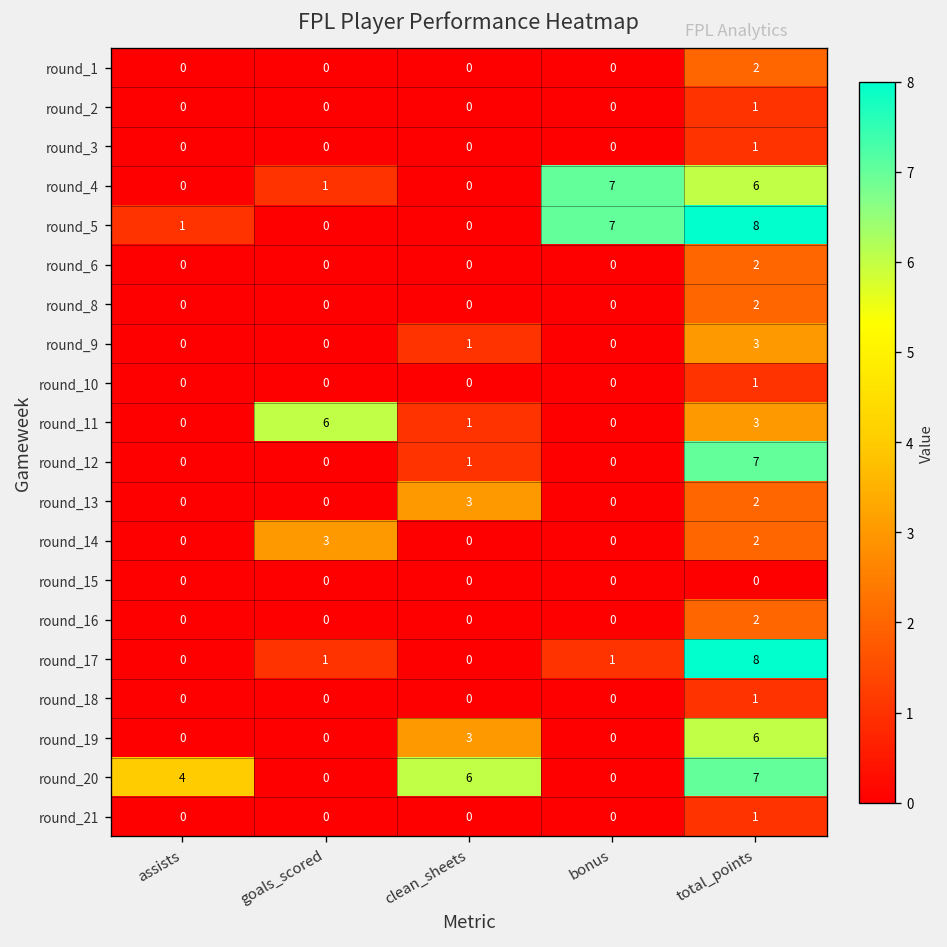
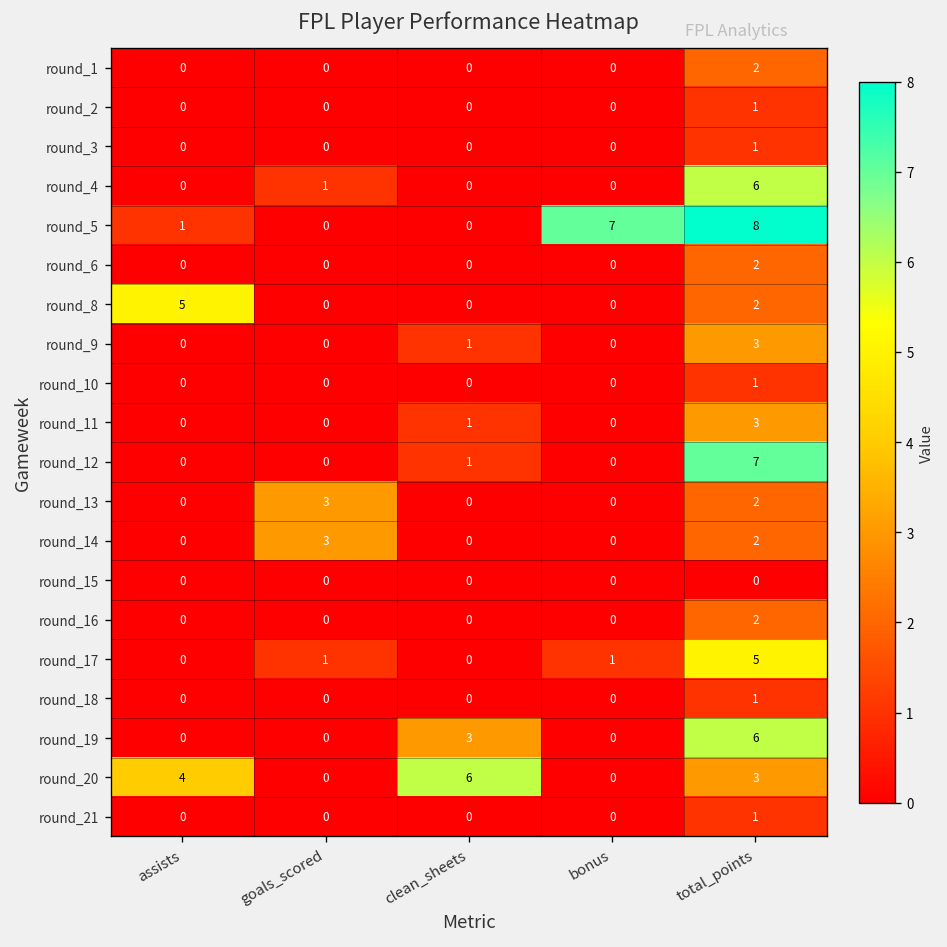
  {
    "round_1": {
      "assists": 0,
      "goals_scored": 0,
      "clean_sheets": 0,
      "bonus": 0,
      "total_points": 2
    },
    "round_2": {
      "assists": 0,
      "goals_scored": 0,
      "clean_sheets": 0,
      "bonus": 0,
      "total_points": 1
    },
    "round_3": {
      "assists": 0,
      "goals_scored": 0,
      "clean_sheets": 0,
      "bonus": 0,
      "total_points": 1
    },
    "round_4": {
      "assists": 0,
      "goals_scored": 1,
      "clean_sheets": 0,
-     "bonus": 7,
+     "bonus": 0,
      "total_points": 6
    },
    "round_5": {
      "assists": 1,
      "goals_scored": 0,
      "clean_sheets": 0,
      "bonus": 7,
      "total_points": 8
    },
    "round_6": {
      "assists": 0,
      "goals_scored": 0,
      "clean_sheets": 0,
      "bonus": 0,
      "total_points": 2
    },
    "round_8": {
-     "assists": 0,
+     "assists": 5,
      "goals_scored": 0,
      "clean_sheets": 0,
      "bonus": 0,
      "total_points": 2
    },
    "round_9": {
      "assists": 0,
      "goals_scored": 0,
      "clean_sheets": 1,
      "bonus": 0,
      "total_points": 3
    },
    "round_10": {
      "assists": 0,
      "goals_scored": 0,
      "clean_sheets": 0,
      "bonus": 0,
      "total_points": 1
    },
    "round_11": {
      "assists": 0,
-     "goals_scored": 6,
+     "goals_scored": 0,
      "clean_sheets": 1,
      "bonus": 0,
      "total_points": 3
    },
    "round_12": {
      "assists": 0,
      "goals_scored": 0,
      "clean_sheets": 1,
      "bonus": 0,
      "total_points": 7
    },
    "round_13": {
      "assists": 0,
-     "goals_scored": 0,
-     "clean_sheets": 3,
+     "goals_scored": 3,
+     "clean_sheets": 0,
      "bonus": 0,
      "total_points": 2
    },
    "round_14": {
      "assists": 0,
      "goals_scored": 3,
      "clean_sheets": 0,
      "bonus": 0,
      "total_points": 2
    },
    "round_15": {
      "assists": 0,
      "goals_scored": 0,
      "clean_sheets": 0,
      "bonus": 0,
      "total_points": 0
    },
    "round_16": {
      "assists": 0,
      "goals_scored": 0,
      "clean_sheets": 0,
      "bonus": 0,
      "total_points": 2
    },
    "round_17": {
      "assists": 0,
      "goals_scored": 1,
      "clean_sheets": 0,
      "bonus": 1,
-     "total_points": 8
+     "total_points": 5
    },
    "round_18": {
      "assists": 0,
      "goals_scored": 0,
      "clean_sheets": 0,
      "bonus": 0,
      "total_points": 1
    },
    "round_19": {
      "assists": 0,
      "goals_scored": 0,
      "clean_sheets": 3,
      "bonus": 0,
      "total_points": 6
    },
    "round_20": {
      "assists": 4,
      "goals_scored": 0,
      "clean_sheets": 6,
      "bonus": 0,
-     "total_points": 7
+     "total_points": 3
    },
    "round_21": {
      "assists": 0,
      "goals_scored": 0,
      "clean_sheets": 0,
      "bonus": 0,
      "total_points": 1
    }
  }
